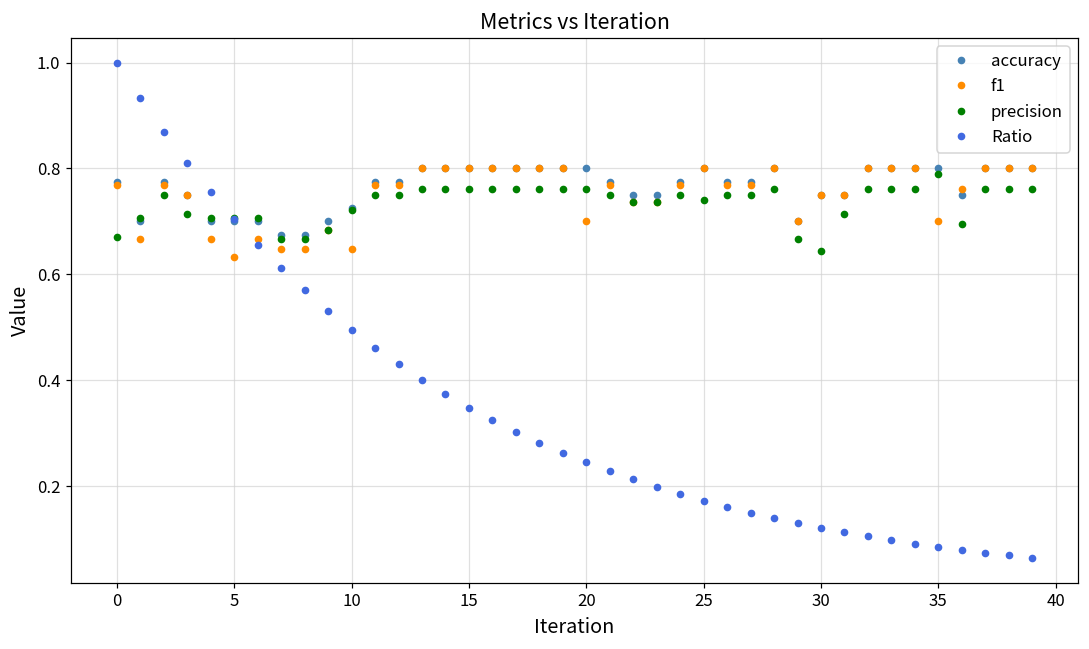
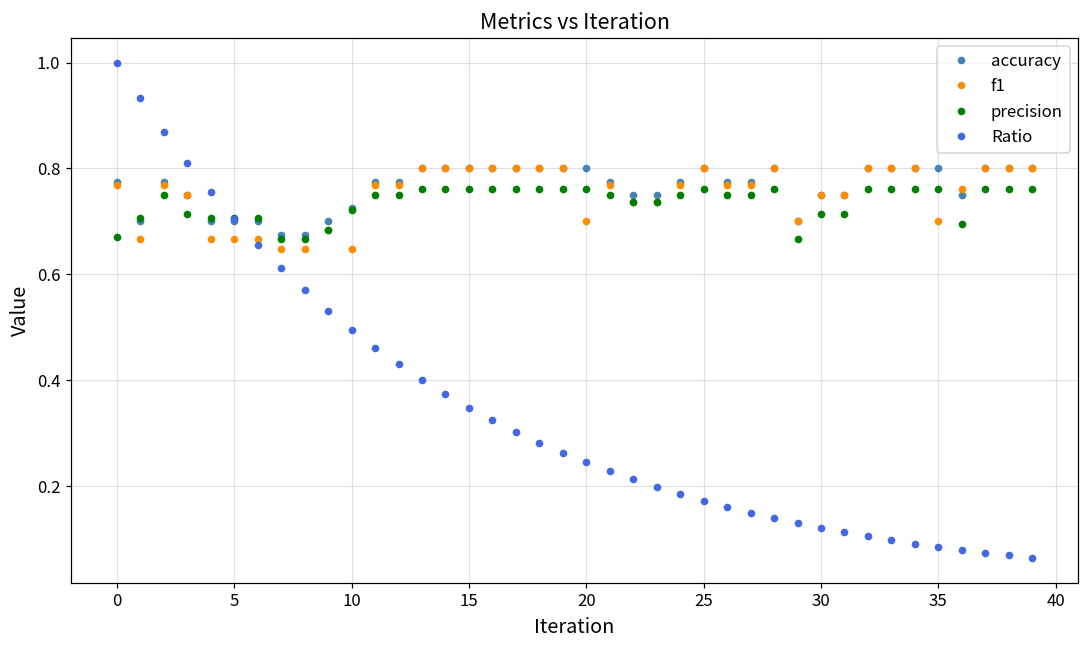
  {
    "f1": {
      "0": 0.77,
-     "5": 0.63,
+     "5": 0.67,
      "10": 0.65,
      "20": 0.70,
      "35": 0.70
    },
    "precision": {
      "0": 0.67,
      "15": 0.76,
      "20": 0.76,
-     "25": 0.74,
-     "30": 0.64,
-     "35": 0.79
+     "25": 0.76,
+     "30": 0.71,
+     "35": 0.76
    }
  }
